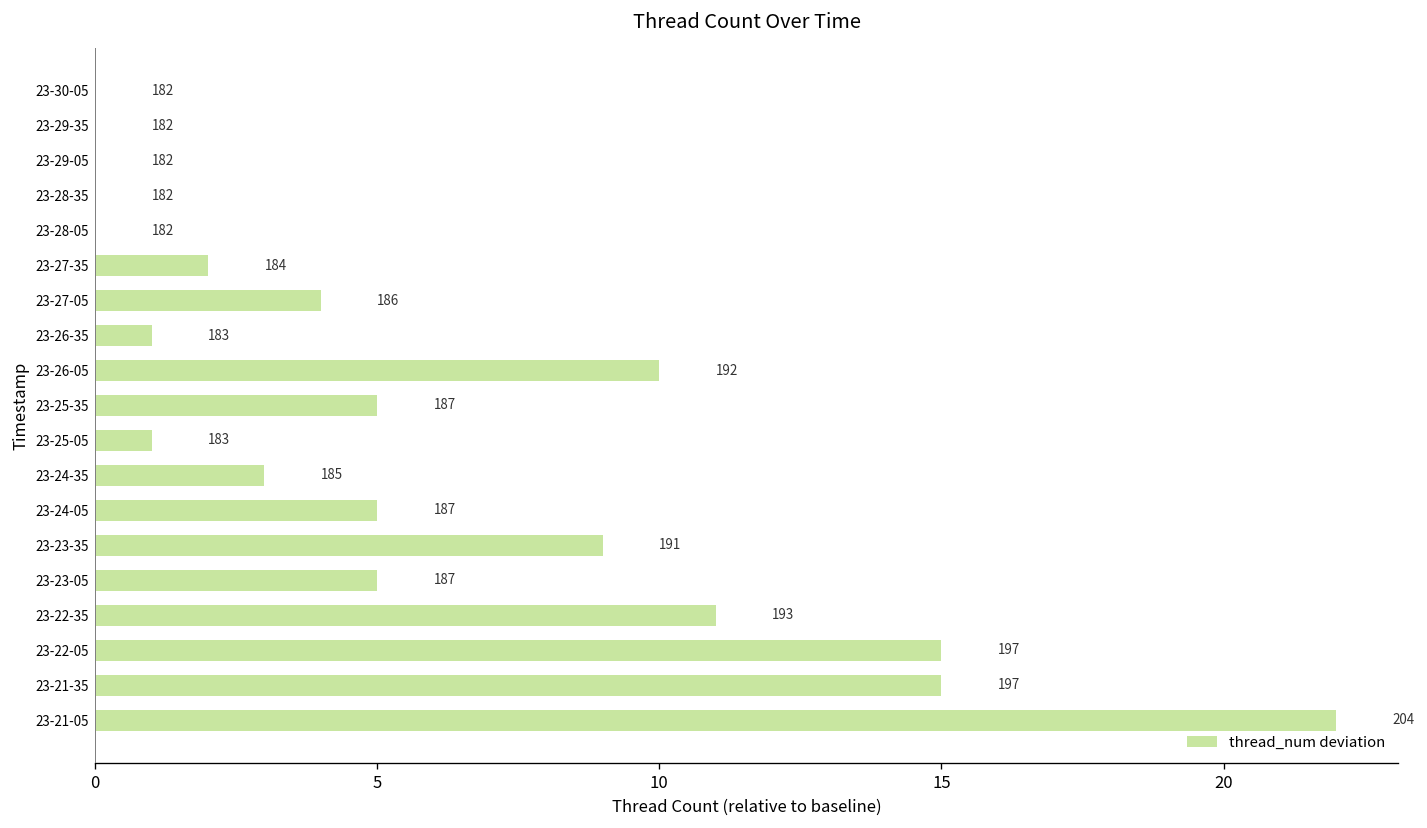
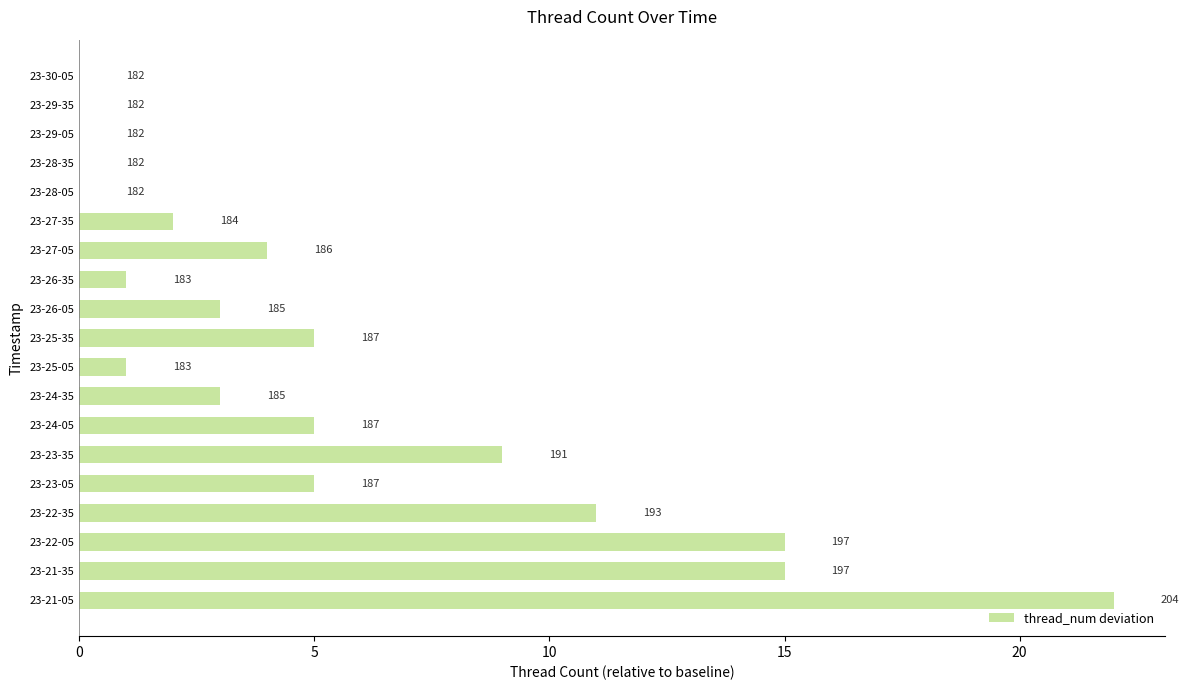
  {
-   "23-26-05": 192
+   "23-26-05": 185
  }
